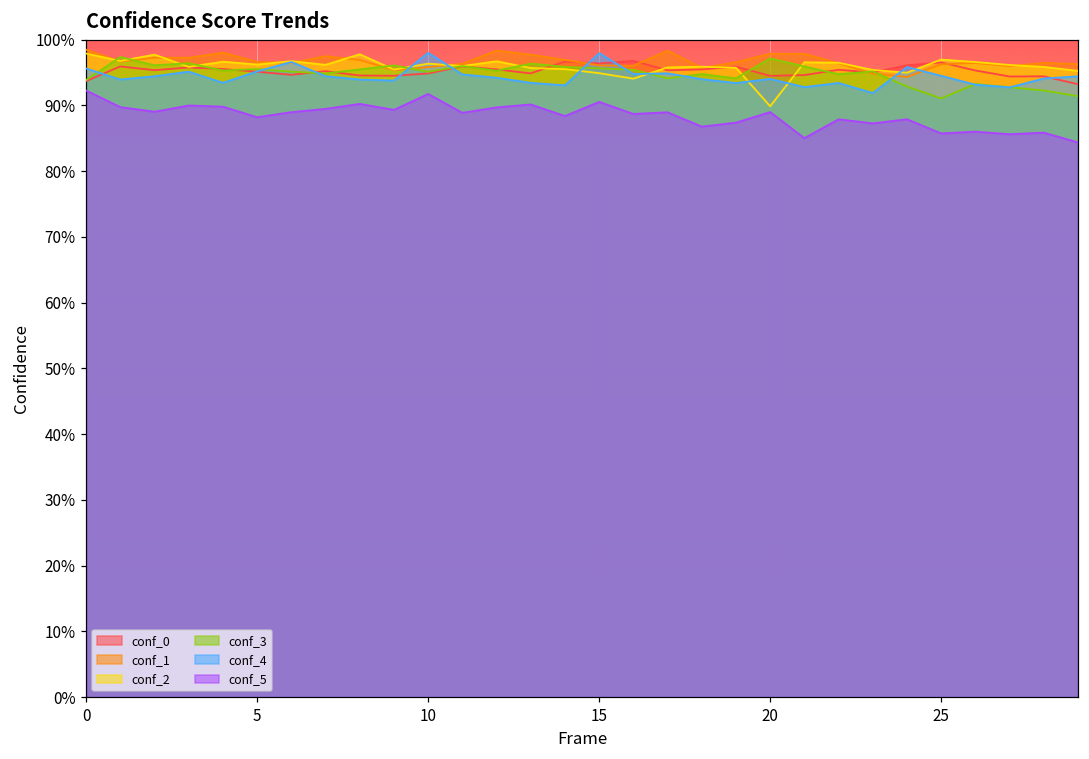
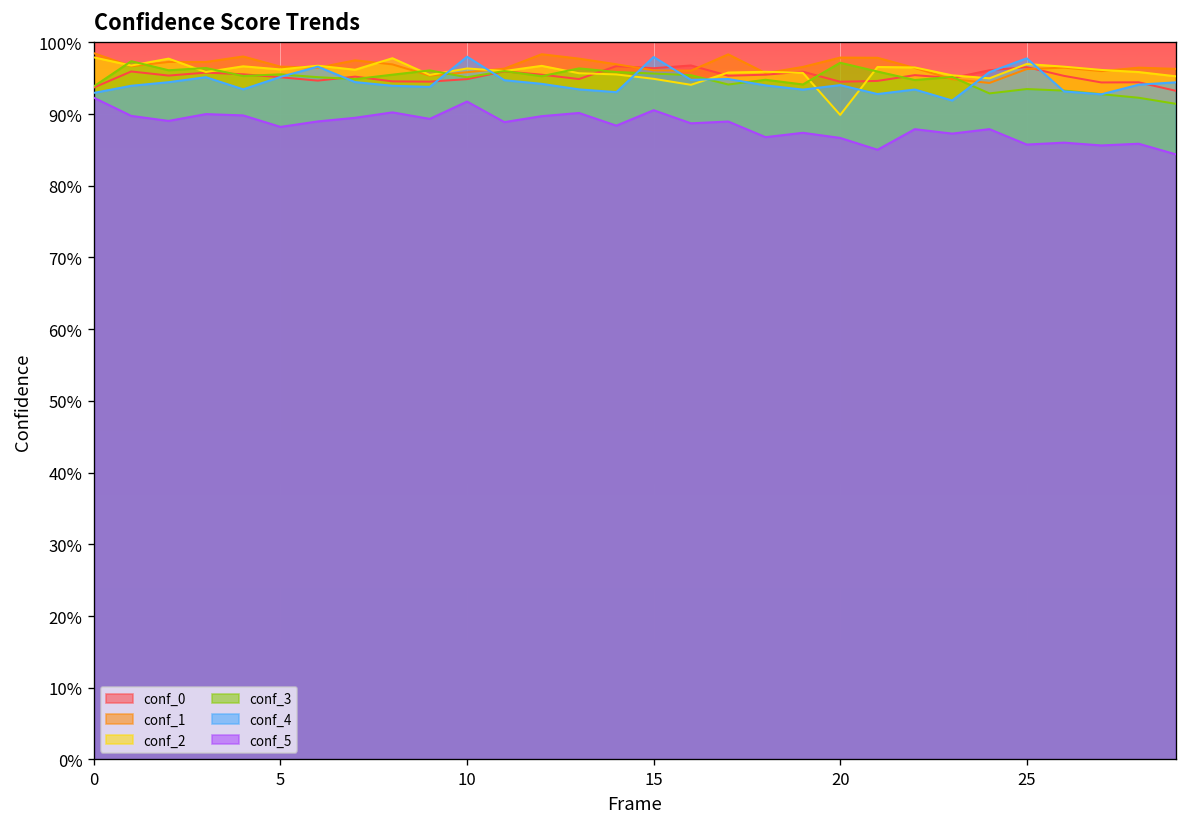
  {
    "conf_0": {
      "20": "95%"
    },
    "conf_1": {
      "0": "98%",
      "10": "96%",
      "20": "98%"
    },
    "conf_2": {
      "0": "98%",
      "10": "96%",
      "15": "95%",
      "20": "90%",
      "25": "97%"
    },
    "conf_3": {
      "15": "96%",
      "20": "97%",
-     "25": "91%"
+     "25": "93%"
    },
    "conf_4": {
-     "0": "96%",
+     "0": "93%",
      "10": "98%",
      "15": "98%",
      "20": "94%",
-     "25": "95%"
+     "25": "98%"
    },
    "conf_5": {
      "0": "92%",
      "5": "88%",
      "10": "92%",
      "15": "91%",
-     "20": "89%",
+     "20": "87%",
      "25": "86%"
    }
  }
